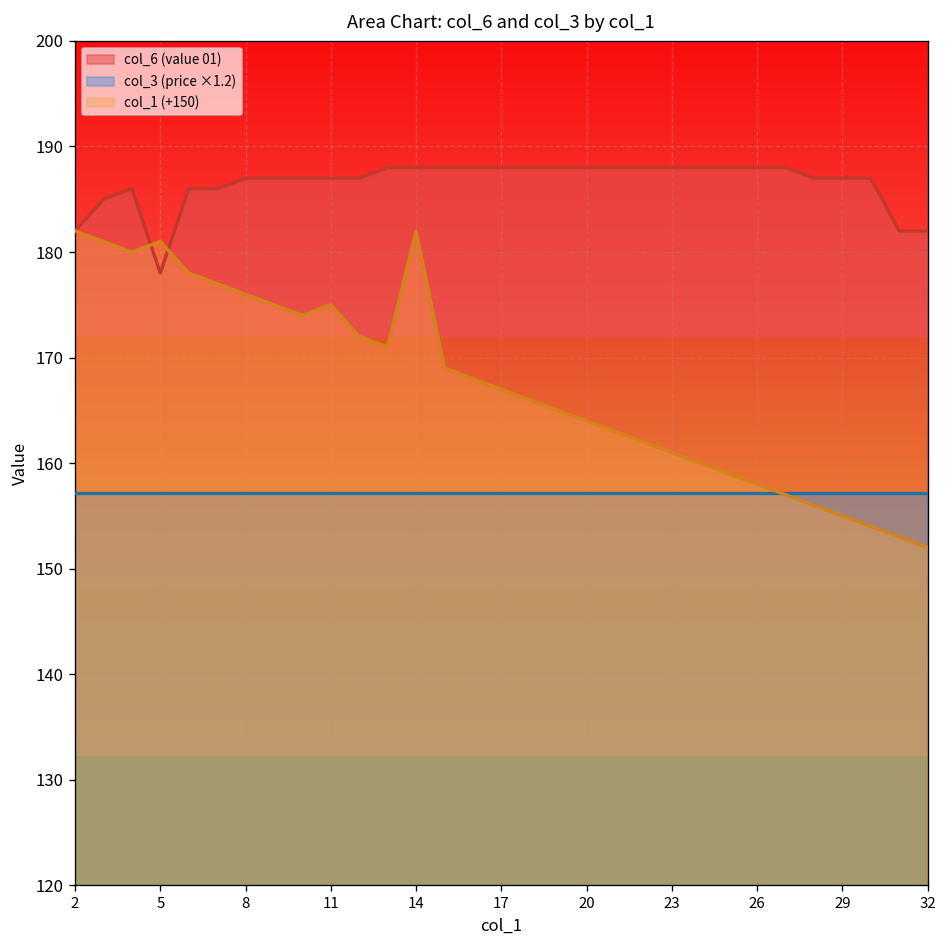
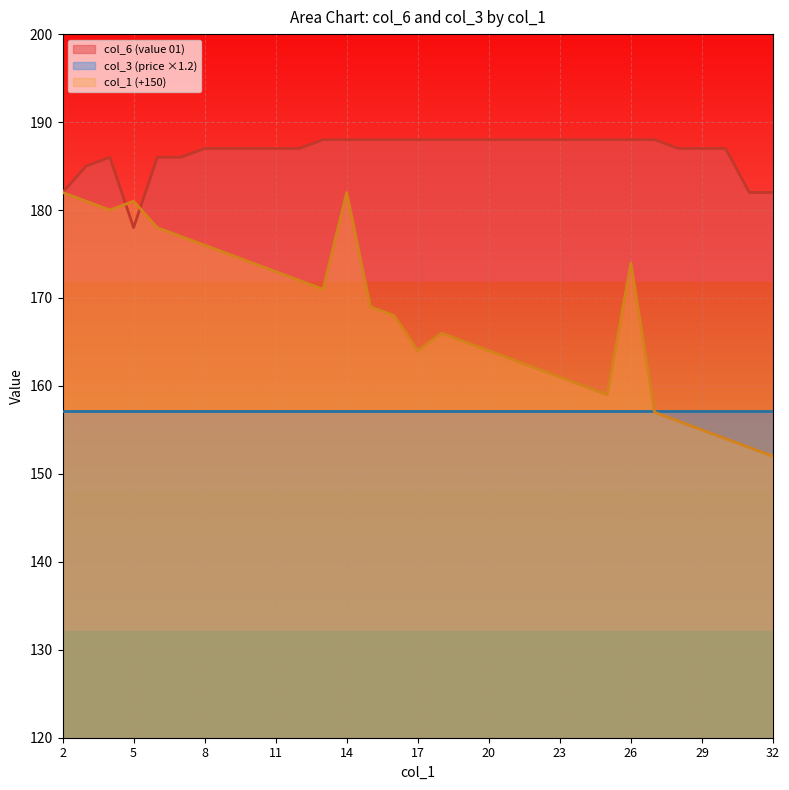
  {
    "col_6 (value 01)": {
      "5": 178,
      "8": 187,
      "11": 187,
      "14": 188,
      "17": 188,
      "20": 188,
      "23": 188,
      "26": 188,
      "29": 187,
      "32": 182
    },
    "col_3 (price ×1.2)": {
      "2": 157,
      "5": 157,
      "8": 157,
      "11": 157,
      "14": 157,
      "17": 157,
      "20": 157,
      "23": 157,
      "26": 157,
      "29": 157,
      "32": 157
    },
    "col_1 (+150)": {
      "5": 181,
      "8": 176,
-     "11": 175,
+     "11": 173,
      "14": 182,
-     "17": 167,
+     "17": 164,
      "20": 164,
      "23": 161,
-     "26": 158,
+     "26": 174,
      "29": 155,
      "32": 152
    }
  }
